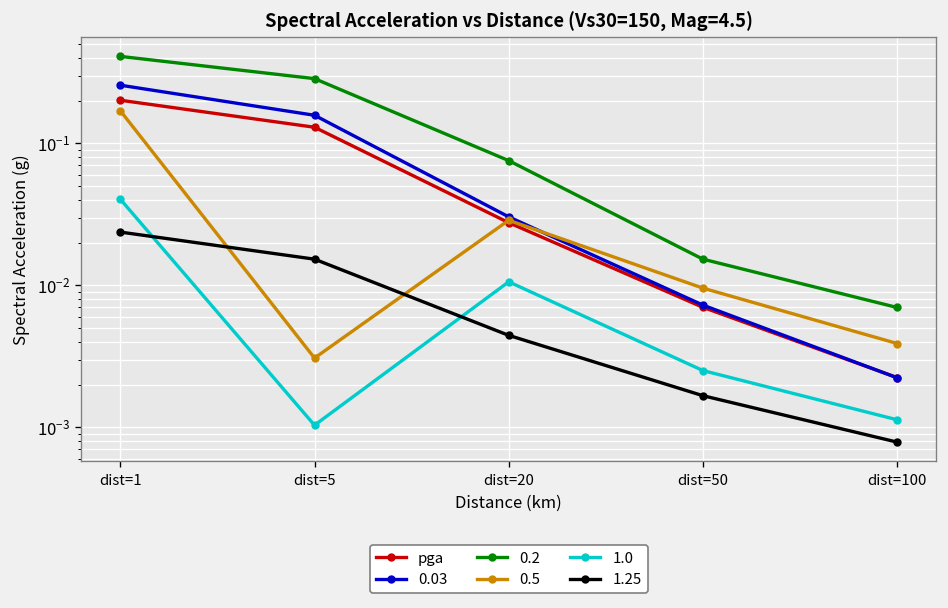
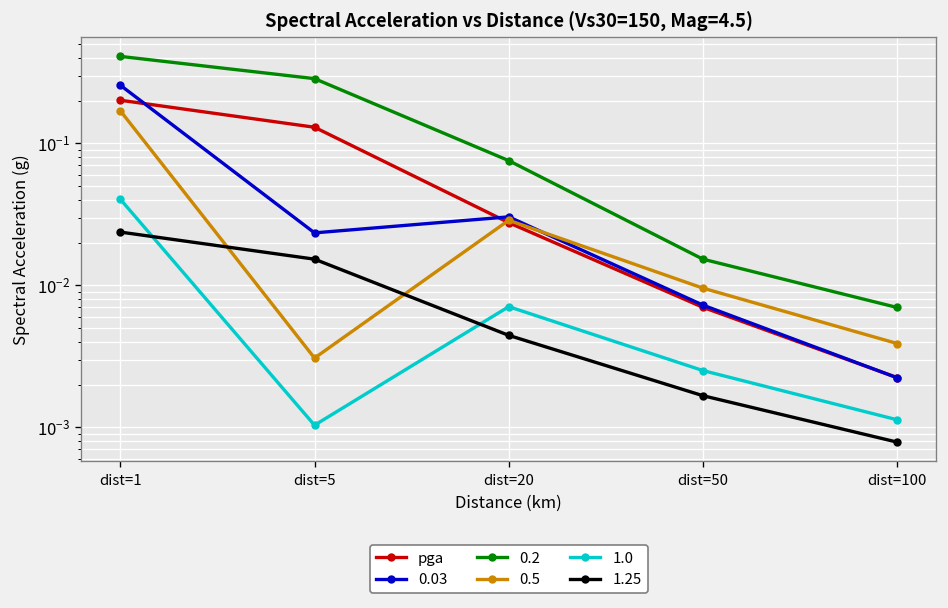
  {
    "pga": {
      "dist=1": 0.20,
      "dist=5": 0.13
    },
    "0.03": {
      "dist=1": 0.26,
-     "dist=5": 0.16,
+     "dist=5": 0.023,
      "dist=20": 0.030
    },
    "0.2": {
      "dist=1": 0.41,
      "dist=5": 0.29,
      "dist=20": 0.08,
      "dist=50": 0.015,
      "dist=100": 0.007
    },
    "0.5": {
      "dist=1": 0.17,
      "dist=5": 0.003,
      "dist=50": 0.010,
      "dist=100": 0.004
    },
    "1.0": {
      "dist=1": 0.040,
      "dist=5": 0.001,
-     "dist=20": 0.011,
+     "dist=20": 0.007,
      "dist=50": 0.0025,
      "dist=100": 0.0011
    },
    "1.25": {
      "dist=1": 0.024,
      "dist=5": 0.015,
      "dist=20": 0.0044,
      "dist=50": 0.0017,
      "dist=100": 0.0008
    }
  }
